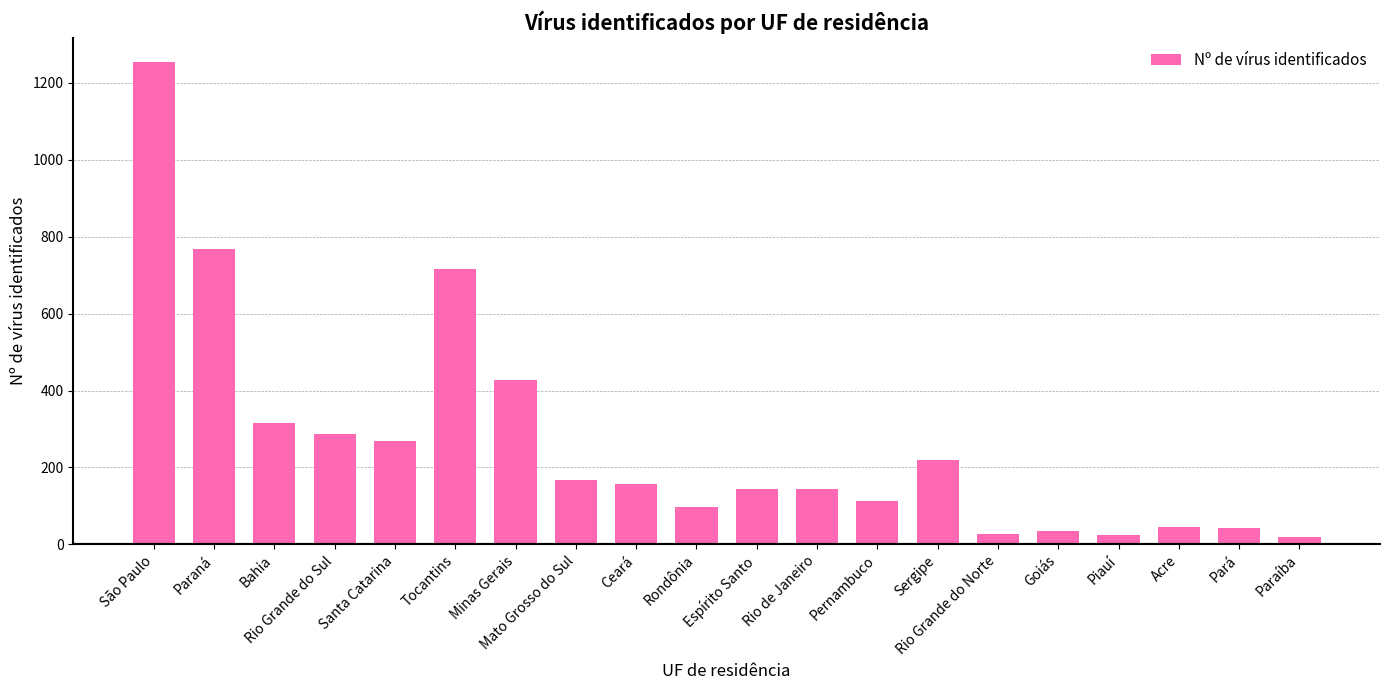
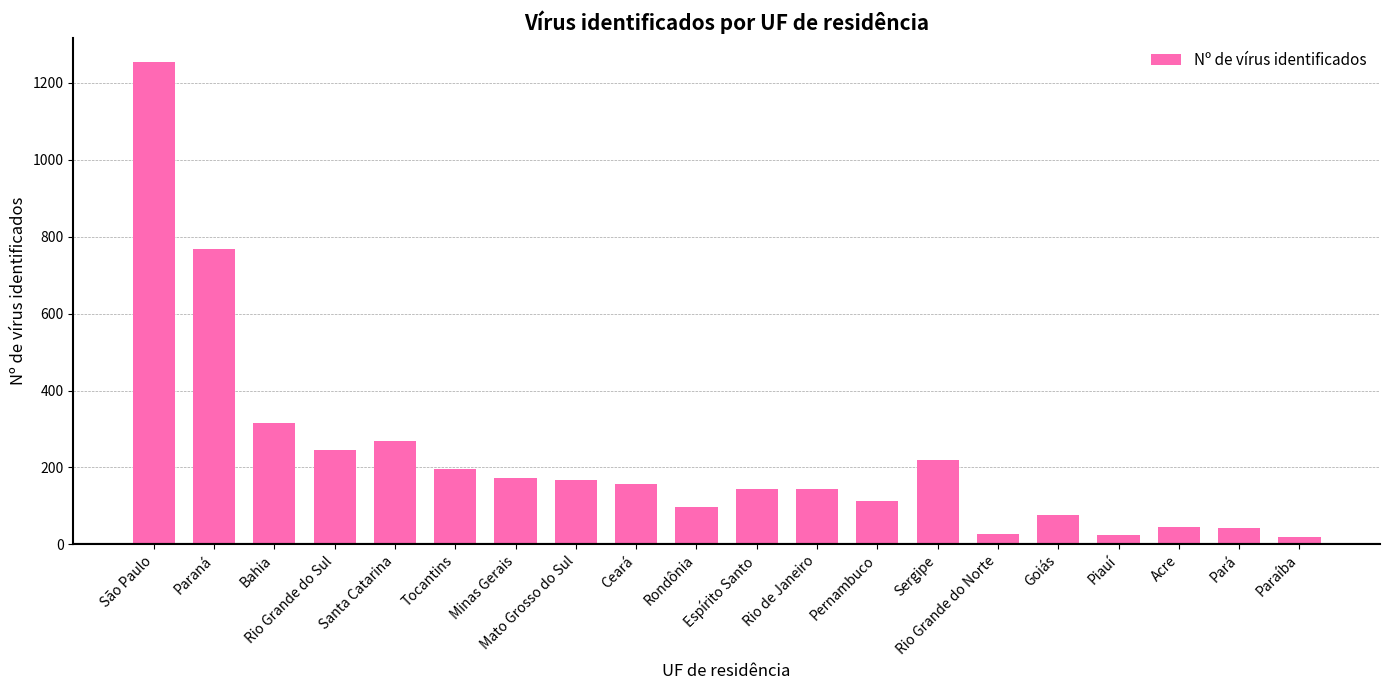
  {
    "São Paulo": 1250,
    "Paraná": 770,
    "Bahia": 320,
-   "Rio Grande do Sul": 290,
+   "Rio Grande do Sul": 250,
    "Santa Catarina": 270,
-   "Tocantins": 720,
-   "Minas Gerais": 430,
+   "Tocantins": 200,
+   "Minas Gerais": 170,
    "Mato Grosso do Sul": 170,
    "Ceará": 160,
    "Rondônia": 100,
    "Espírito Santo": 140,
    "Rio de Janeiro": 140,
    "Pernambuco": 110,
    "Sergipe": 220,
    "Rio Grande do Norte": 30,
-   "Goiás": 30,
+   "Goiás": 80,
    "Piauí": 30,
    "Acre": 40,
    "Pará": 40,
    "Paraíba": 20
  }
